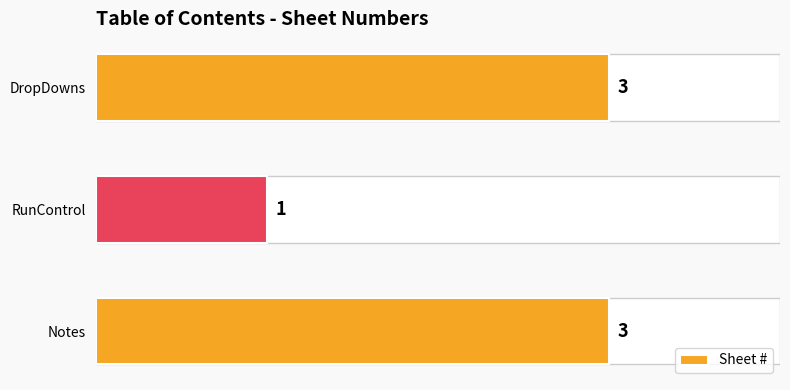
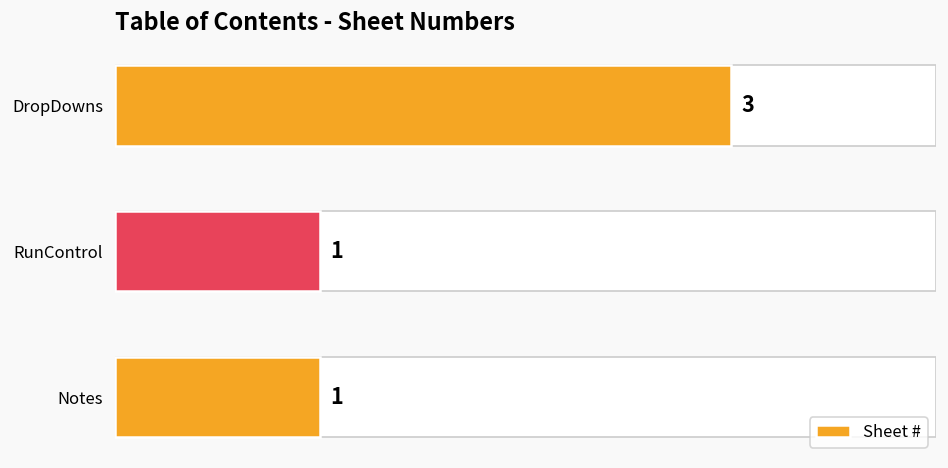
  {
    "DropDowns": 3,
    "RunControl": 1,
-   "Notes": 3
+   "Notes": 1
  }
